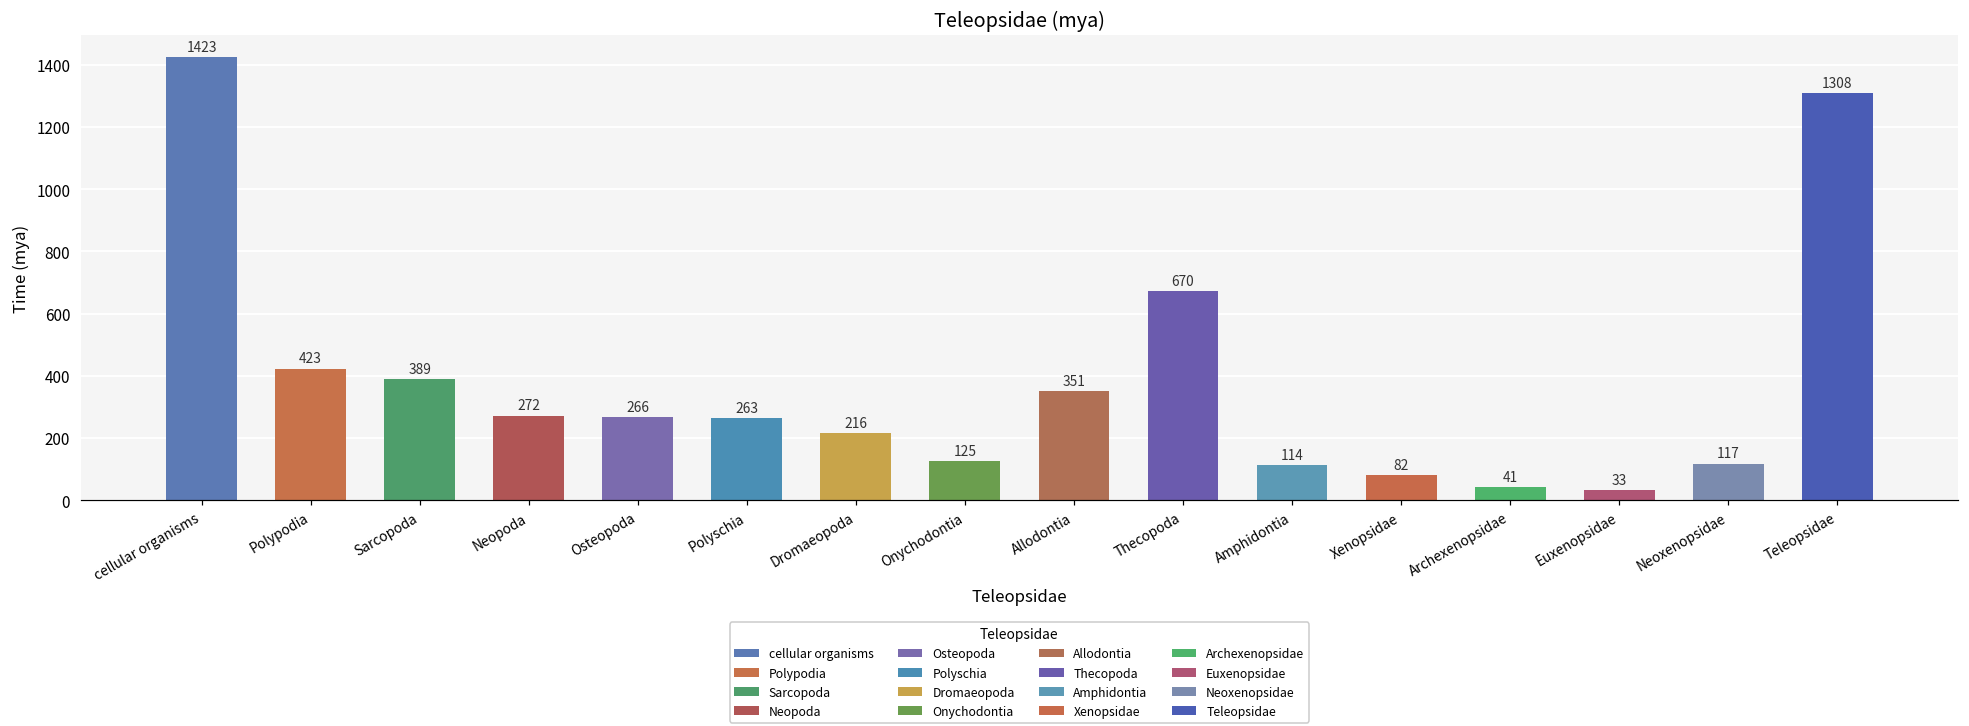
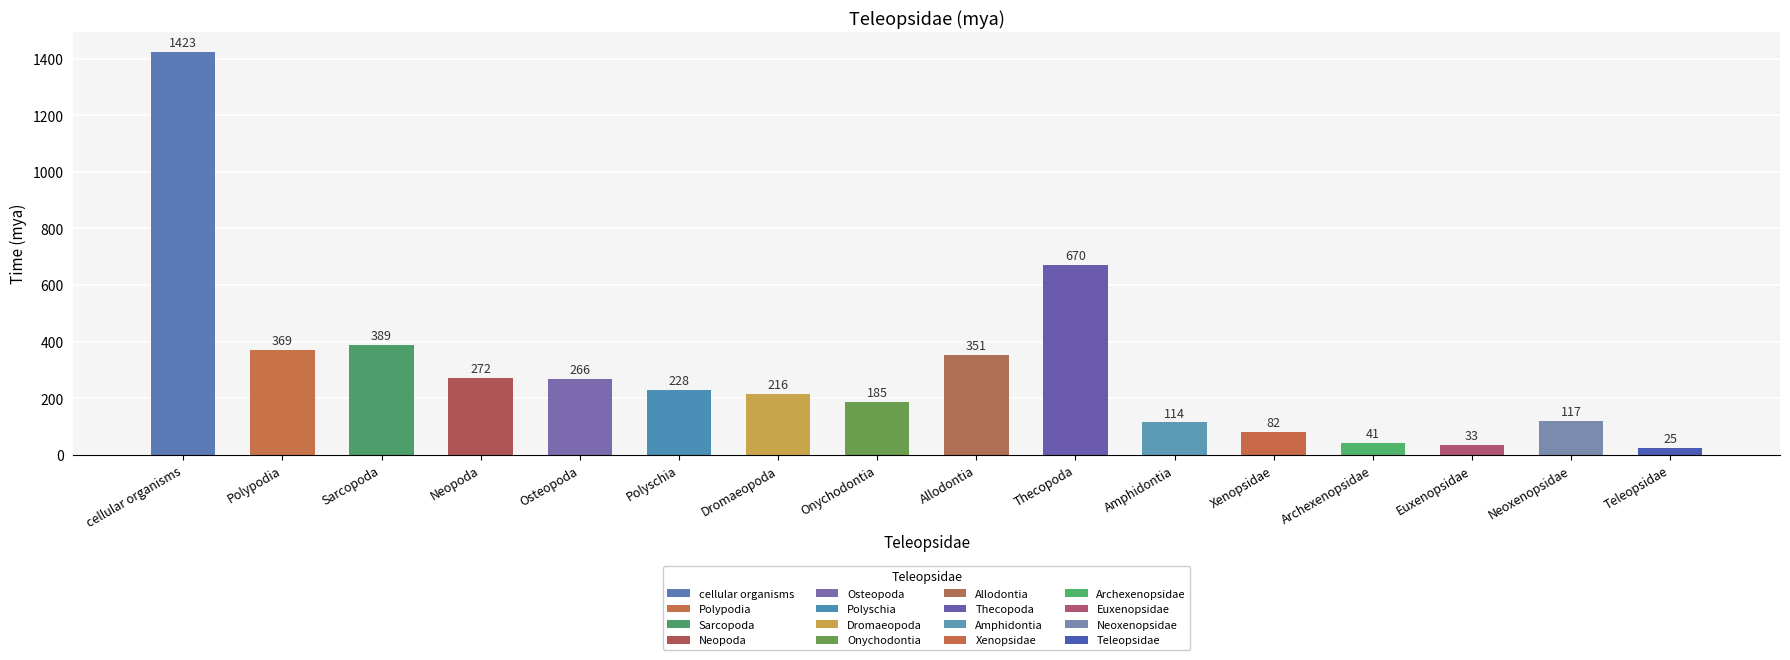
  {
    "cellular organisms": 1423,
-   "Polypodia": 423,
+   "Polypodia": 369,
    "Sarcopoda": 389,
    "Neopoda": 272,
    "Osteopoda": 266,
-   "Polyschia": 263,
+   "Polyschia": 228,
    "Dromaeopoda": 216,
-   "Onychodontia": 125,
+   "Onychodontia": 185,
    "Allodontia": 351,
    "Amphidontia": 114,
    "Xenopsidae": 82,
    "Archexenopsidae": 41,
    "Euxenopsidae": 33,
-   "Teleopsidae": 1308
+   "Teleopsidae": 25
  }
